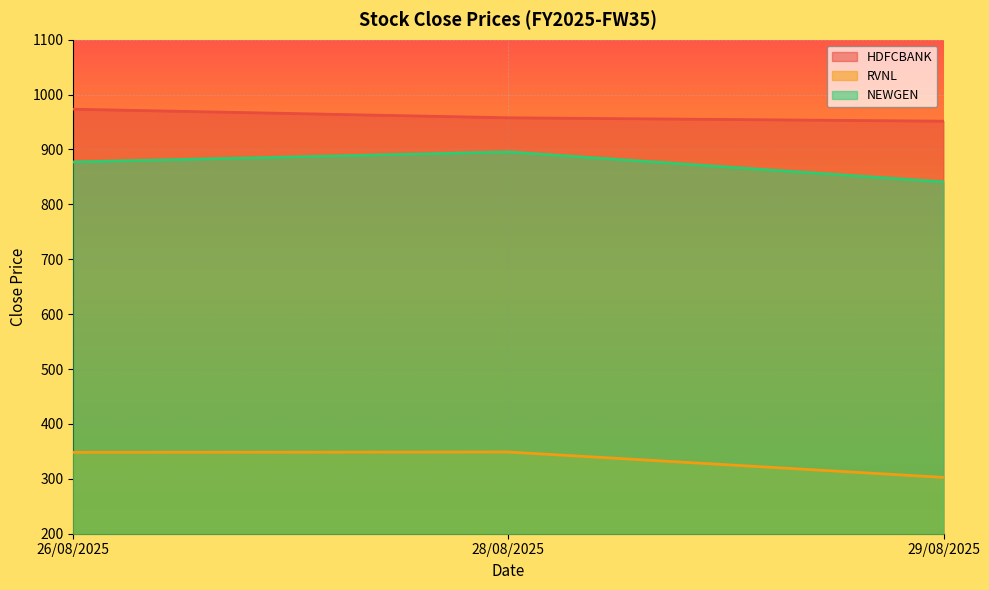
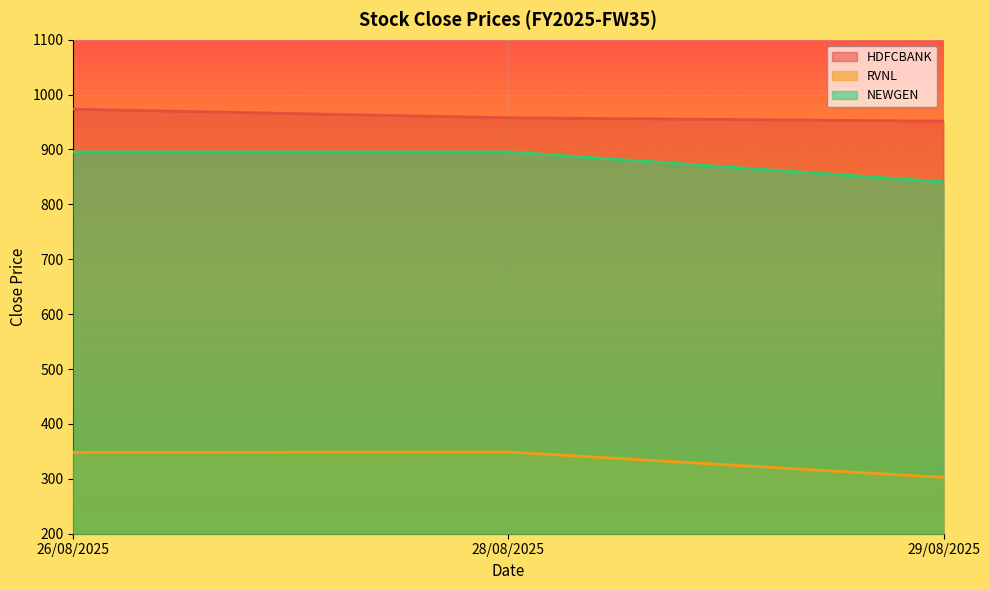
  {
    "HDFCBANK": {
      "26/08/2025": 970,
      "28/08/2025": 960,
      "29/08/2025": 950
    },
    "RVNL": {
      "26/08/2025": 350,
      "28/08/2025": 350,
      "29/08/2025": 300
    },
    "NEWGEN": {
-     "26/08/2025": 880,
+     "26/08/2025": 900,
      "28/08/2025": 900,
      "29/08/2025": 840
    }
  }
